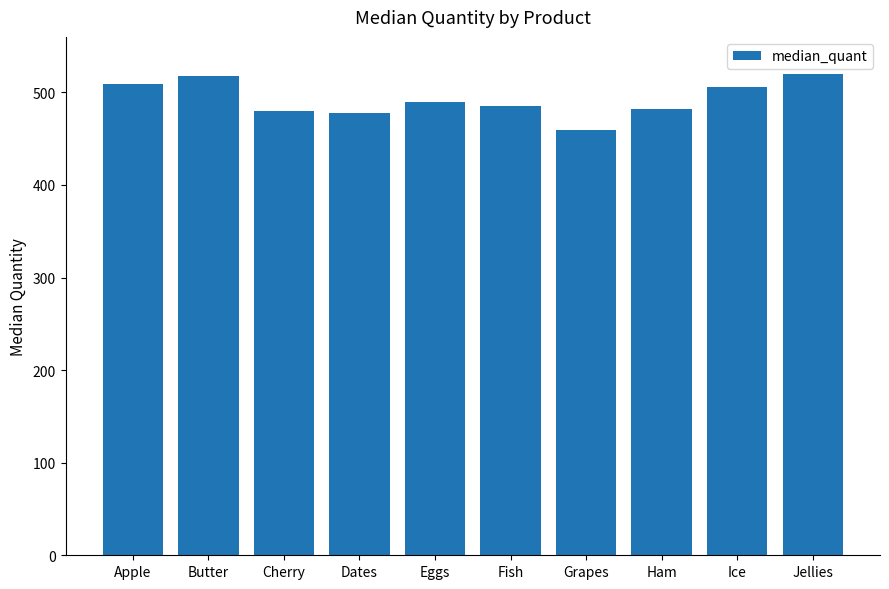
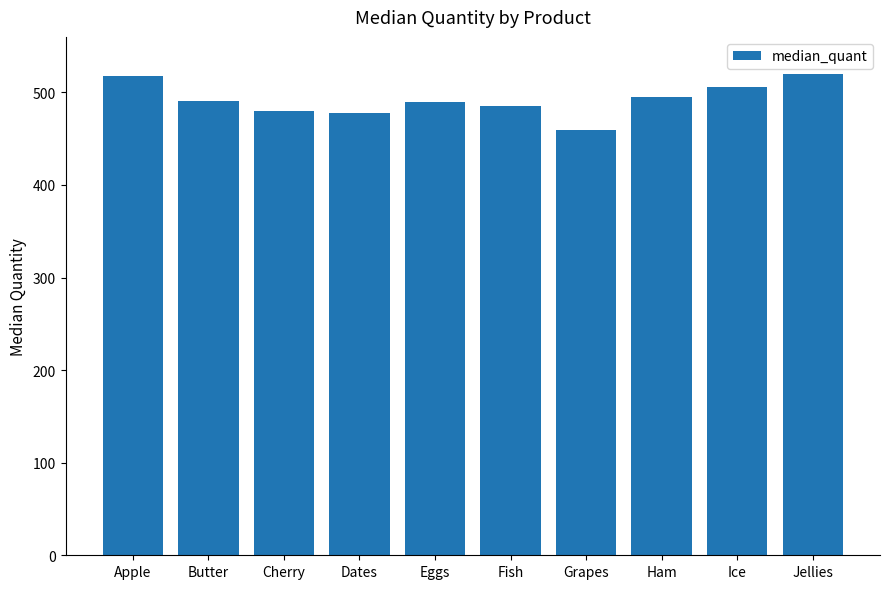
  {
-   "Apple": 510,
-   "Butter": 520,
+   "Apple": 520,
+   "Butter": 490,
    "Cherry": 480,
    "Dates": 480,
    "Eggs": 490,
    "Fish": 490,
    "Grapes": 460,
-   "Ham": 480,
+   "Ham": 500,
    "Ice": 510,
    "Jellies": 520
  }
